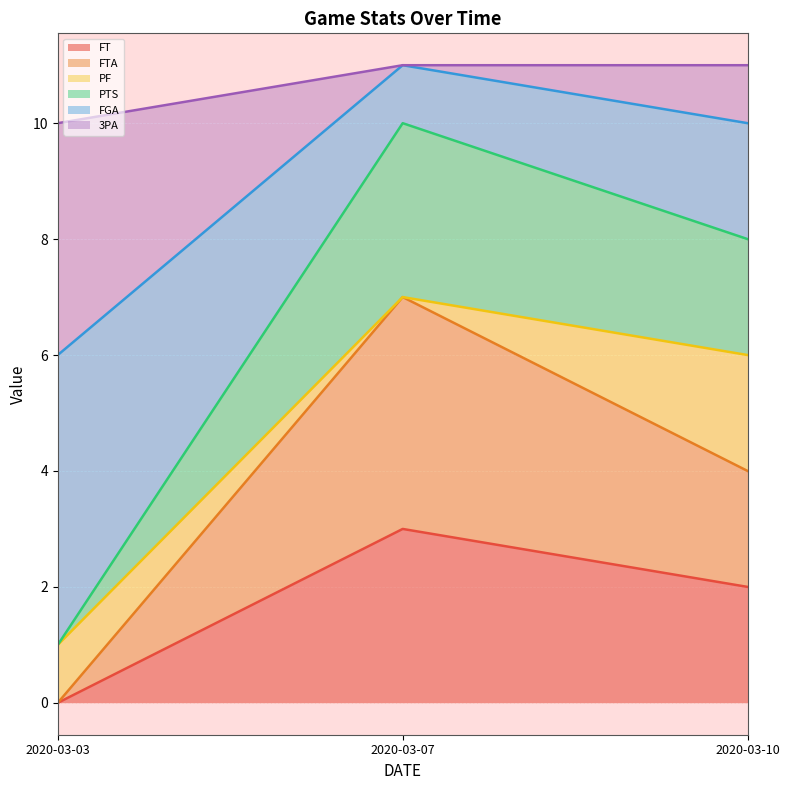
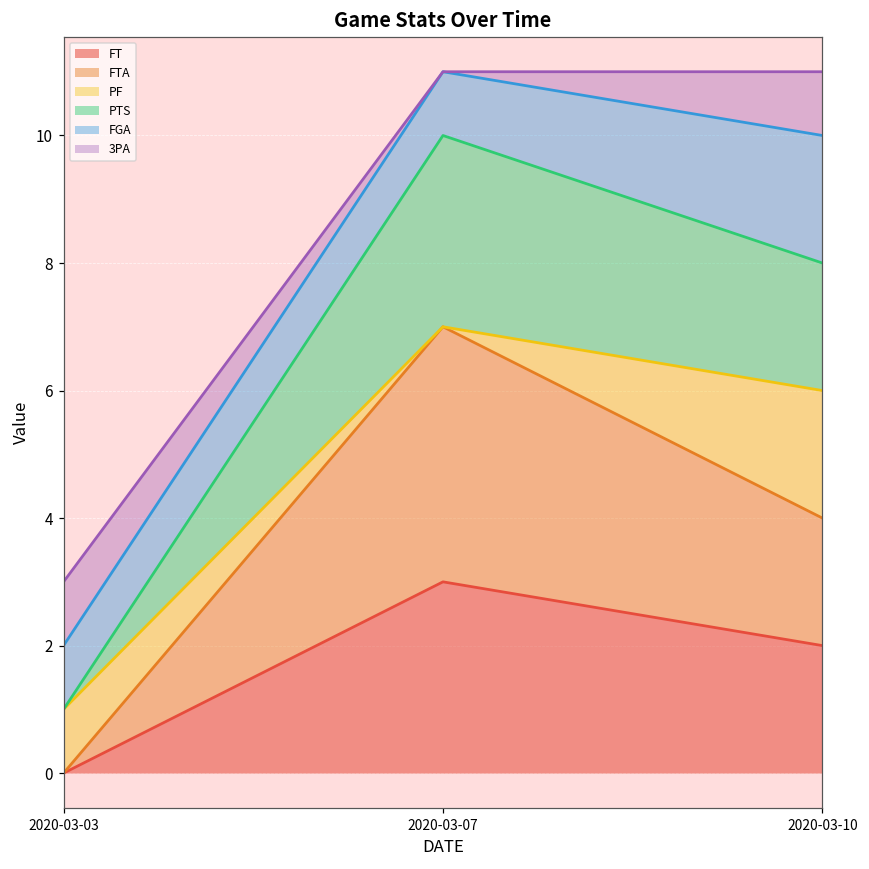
  {
    "PTS": {
      "2020-03-07": 3,
      "2020-03-10": 2
    },
    "FGA": {
-     "2020-03-03": 5,
+     "2020-03-03": 1,
      "2020-03-10": 2
    },
    "3PA": {
-     "2020-03-03": 4,
+     "2020-03-03": 1,
      "2020-03-10": 1
    }
  }
